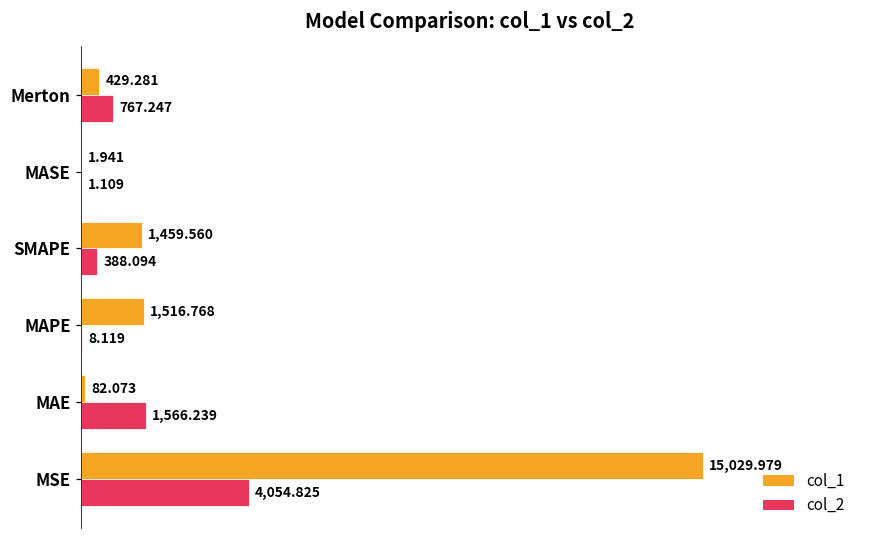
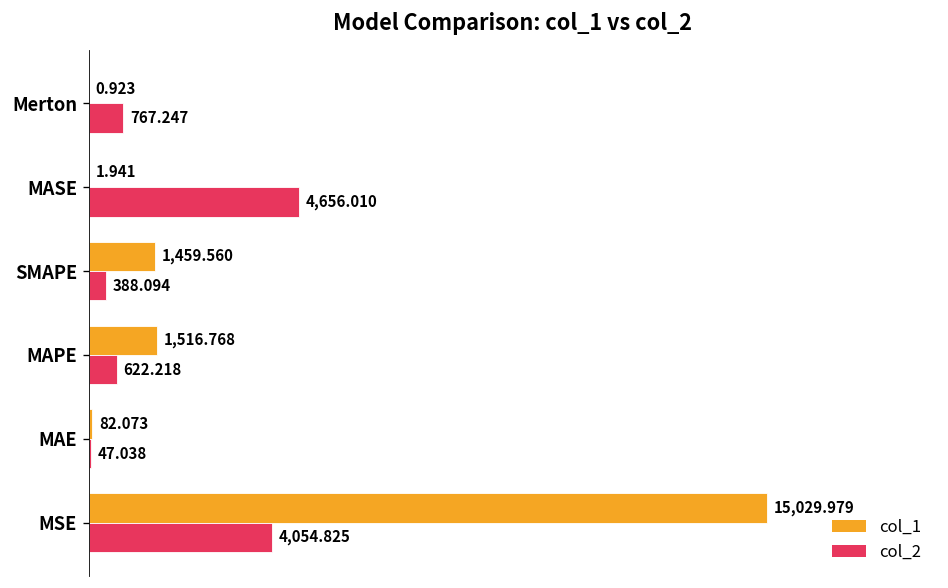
  {
    "col_1": {
-     "Merton": "429.281",
+     "Merton": "0.923",
      "MASE": "1.941",
      "SMAPE": "1,459.560",
      "MAPE": "1,516.768",
      "MAE": "82.073",
      "MSE": "15,029.979"
    },
    "col_2": {
      "Merton": "767.247",
-     "MASE": "1.109",
+     "MASE": "4,656.010",
      "SMAPE": "388.094",
-     "MAPE": "8.119",
-     "MAE": "1,566.239",
+     "MAPE": "622.218",
+     "MAE": "47.038",
      "MSE": "4,054.825"
    }
  }
